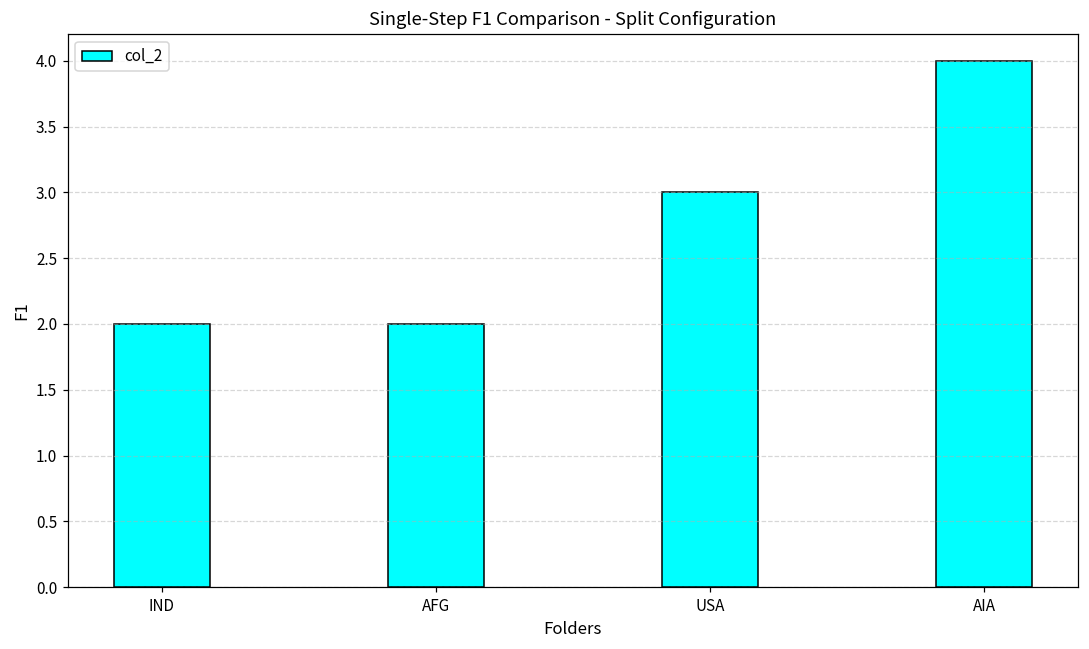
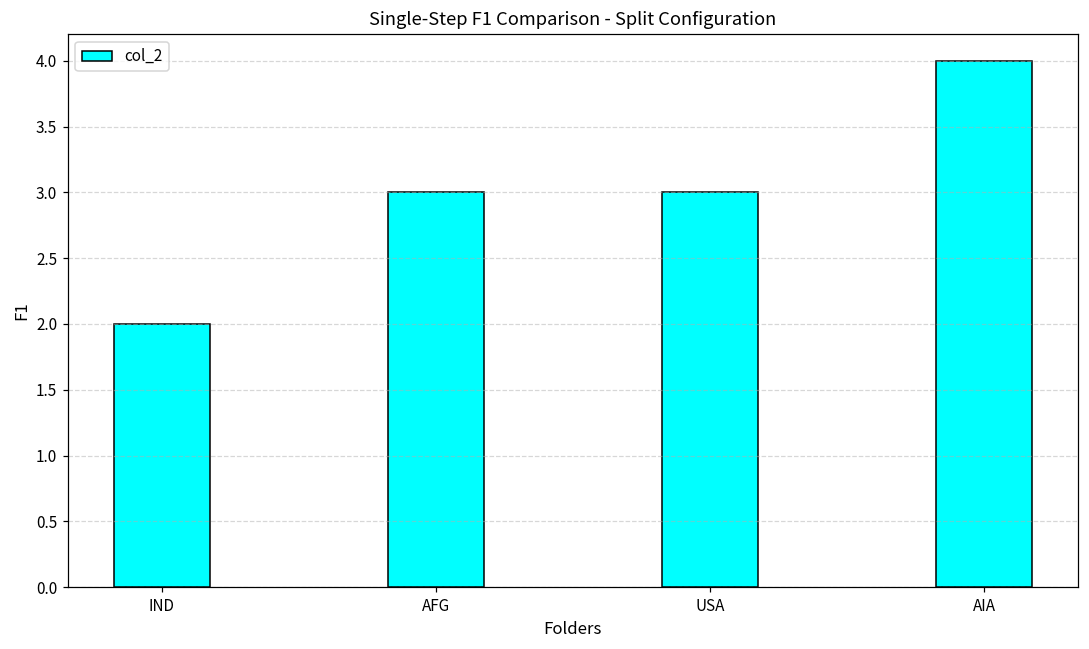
  {
    "IND": 2,
-   "AFG": 2,
+   "AFG": 3,
    "USA": 3,
    "AIA": 4
  }
